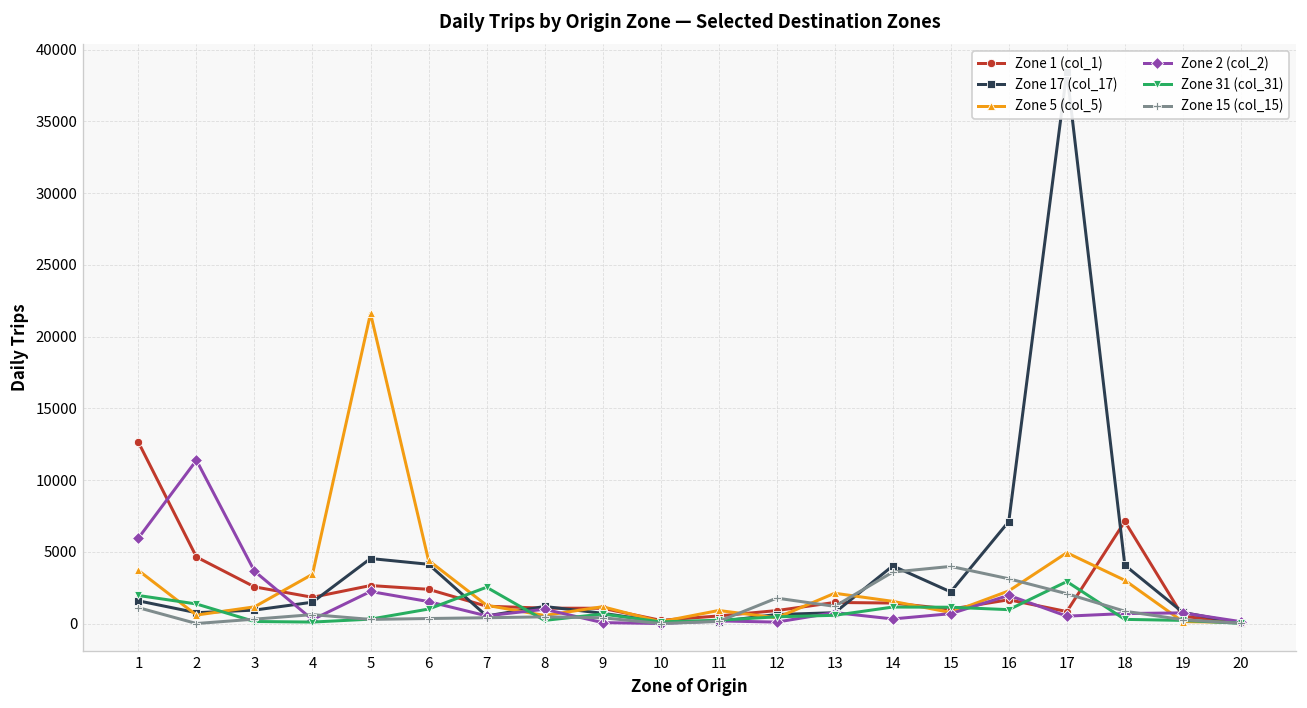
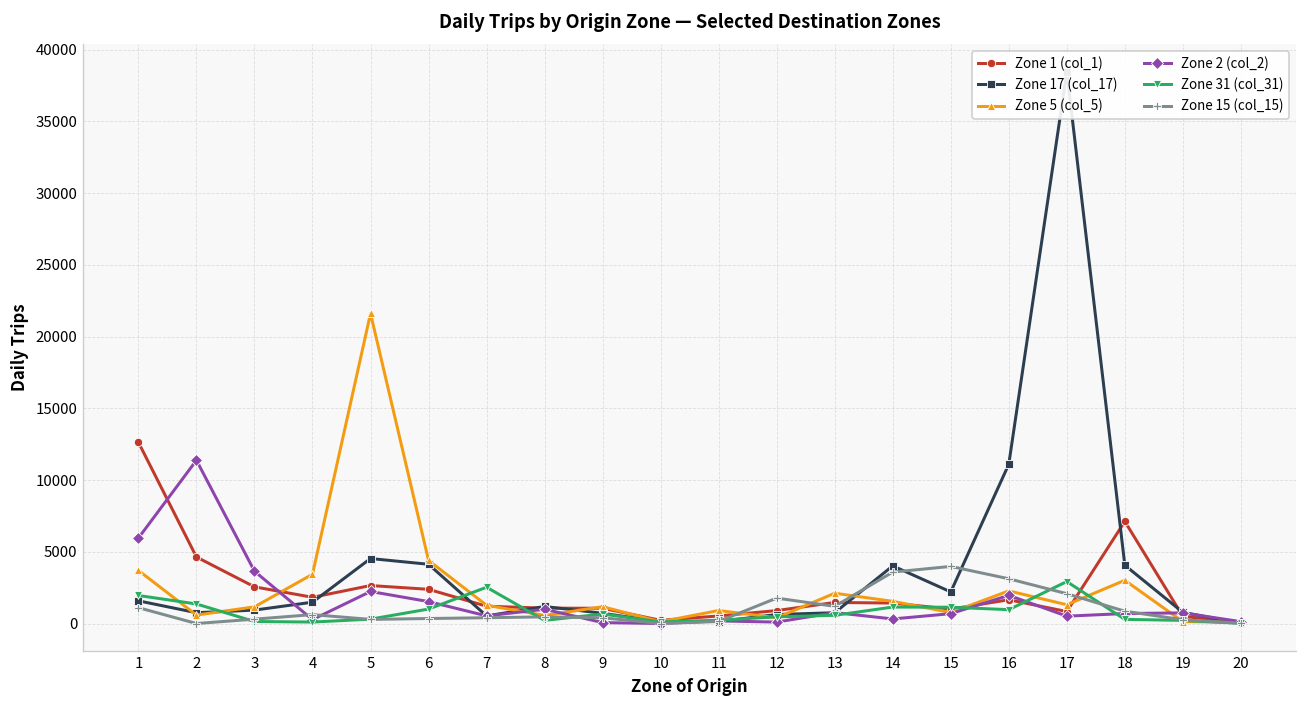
  {
    "Zone 1 (col_1)": {
      "1": 12600,
      "2": 4600,
      "3": 2600,
      "4": 1800,
      "5": 2600,
      "6": 2400,
      "11": 500,
      "12": 900,
      "13": 1500,
      "16": 1700,
      "17": 800,
      "18": 7100,
      "19": 500
    },
    "Zone 17 (col_17)": {
      "1": 1600,
      "3": 900,
      "4": 1500,
      "5": 4500,
      "6": 4100,
      "14": 4000,
      "15": 2200,
-     "16": 7100,
+     "16": 11100,
      "18": 4100
    },
    "Zone 5 (col_5)": {
      "1": 3700,
      "3": 1200,
      "4": 3400,
      "5": 21600,
      "6": 4400,
      "11": 900,
      "13": 2100,
      "16": 2300,
-     "17": 4900,
+     "17": 1300,
      "18": 3000
    },
    "Zone 2 (col_2)": {
      "1": 6000,
      "2": 11400,
      "3": 3600,
      "5": 2200,
      "6": 1500,
      "9": 100,
      "12": 100,
      "14": 300,
      "16": 2000,
      "17": 500
    },
    "Zone 31 (col_31)": {
      "1": 2000,
      "2": 1400,
      "6": 1000,
      "7": 2500,
      "8": 200,
      "14": 1100,
      "16": 1000,
      "17": 2900,
      "18": 300
    },
    "Zone 15 (col_15)": {
      "1": 1100,
      "2": 0,
      "4": 600,
      "6": 300,
      "9": 400,
      "12": 1800,
      "13": 1200,
      "14": 3600,
      "15": 4000,
      "16": 3100,
      "17": 2100
    }
  }
